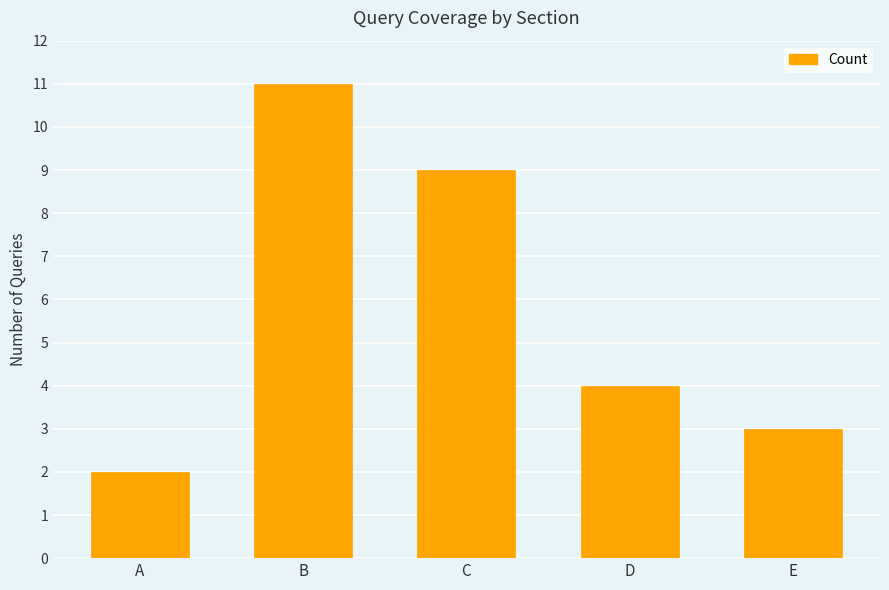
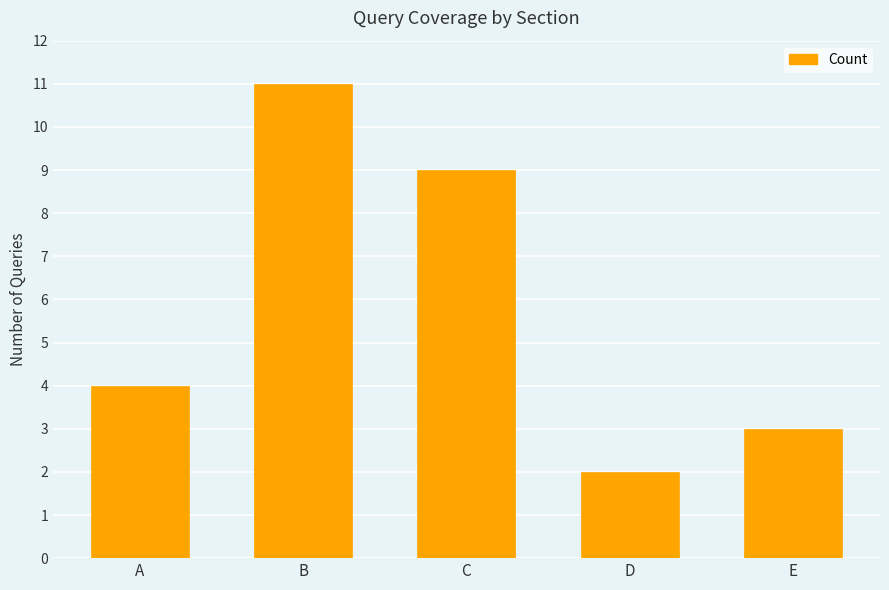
  {
-   "A": 2,
+   "A": 4,
    "B": 11,
    "C": 9,
-   "D": 4,
+   "D": 2,
    "E": 3
  }
